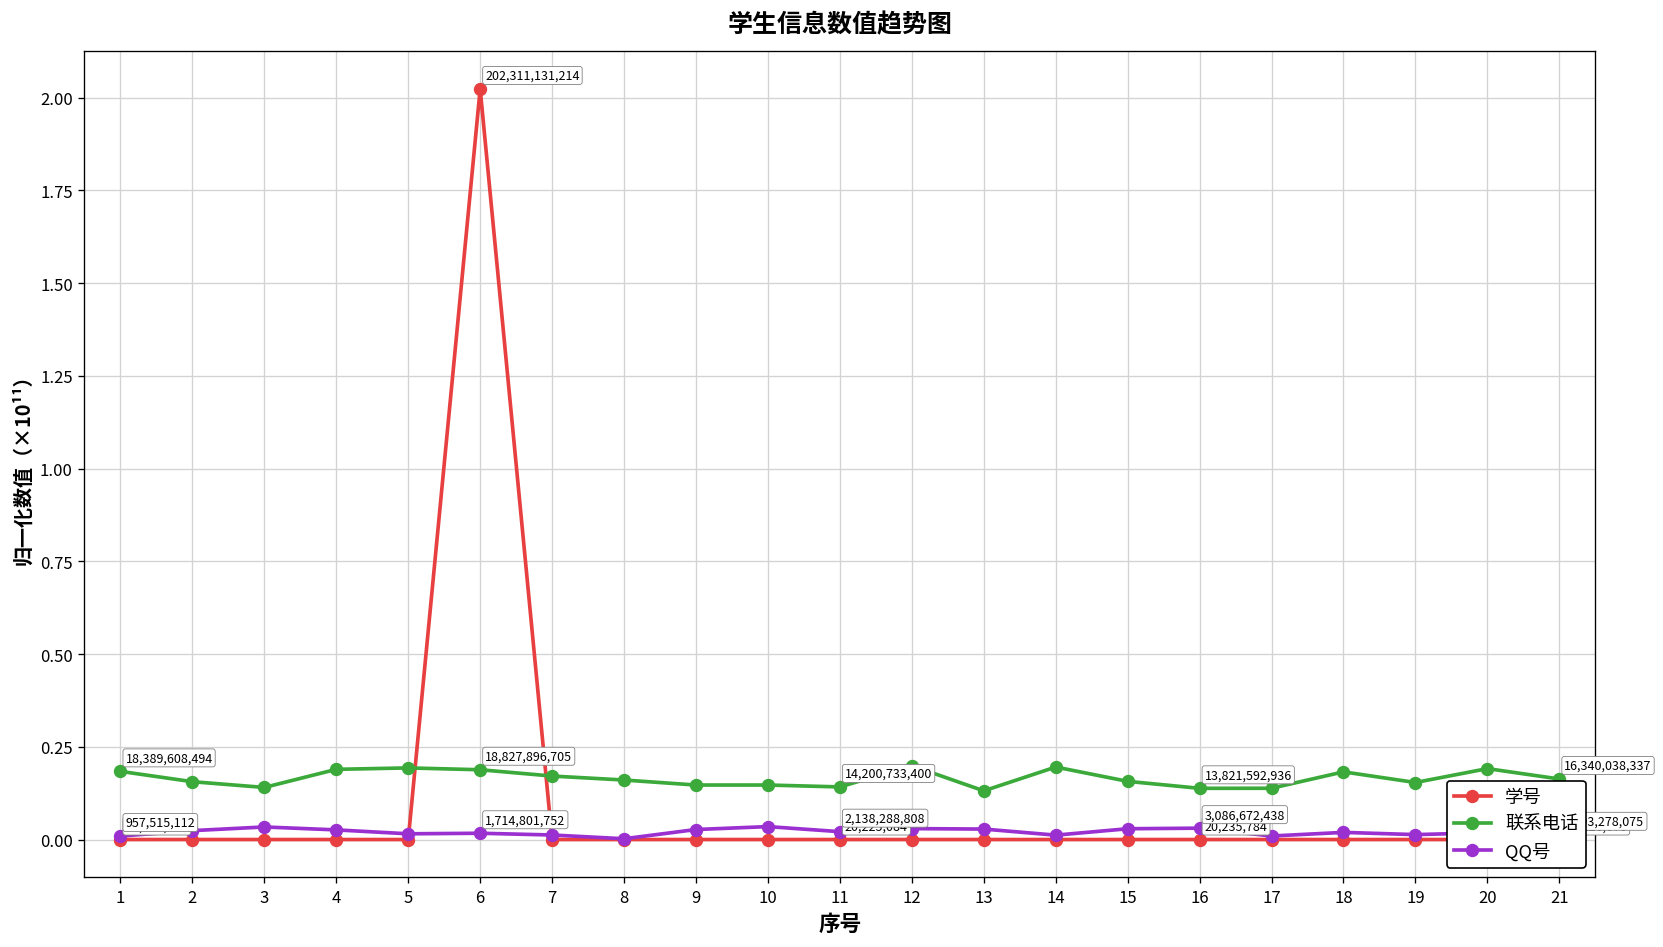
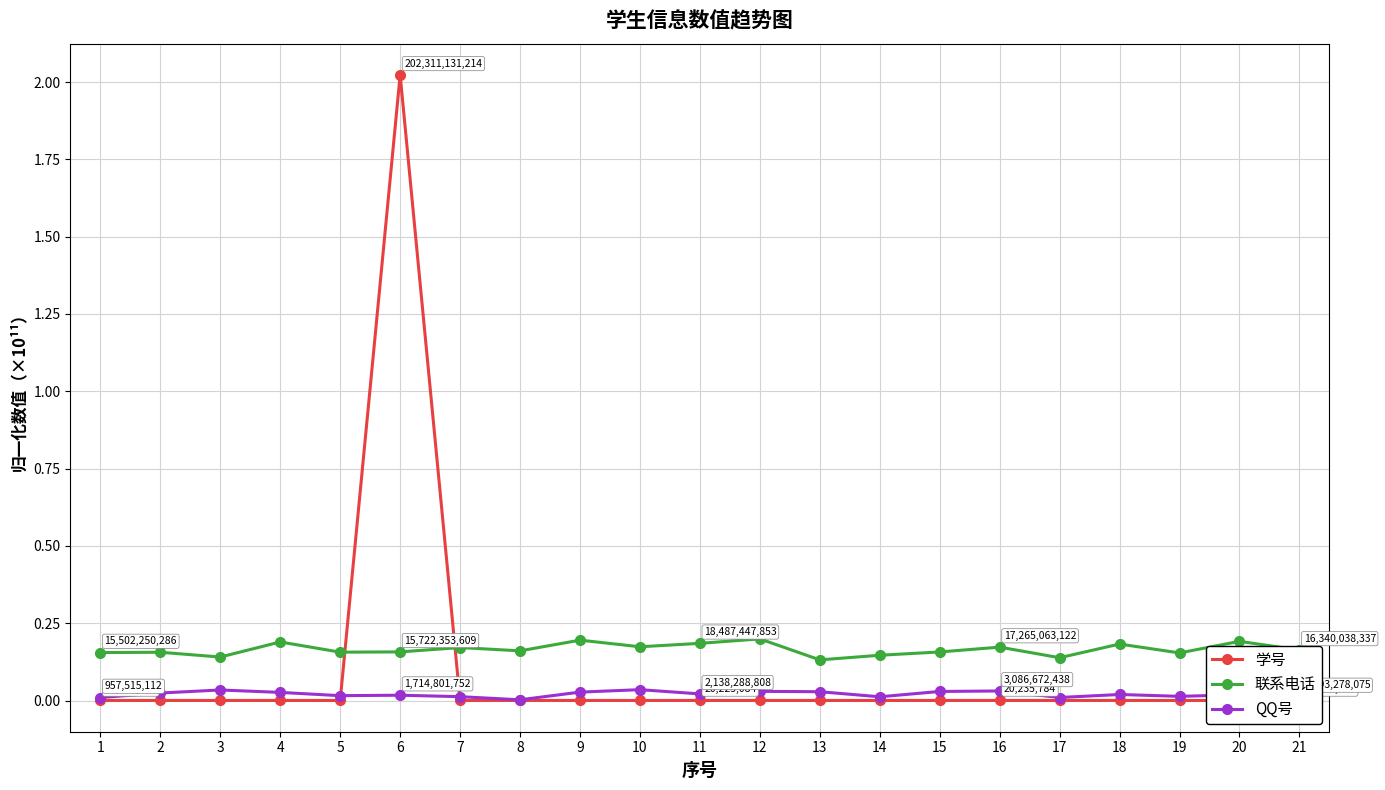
  {
    "学号": {
      "1": "0.00",
      "2": "0.00",
      "3": "0.00",
      "4": "0.00",
      "5": "0.00",
      "7": "0.00",
      "9": "0.00",
      "10": "0.00",
      "11": "0.00",
      "12": "0.00",
      "13": "0.00",
      "14": "0.00",
      "15": "0.00",
      "16": "0.00",
      "17": "0.00",
      "18": "0.00",
      "19": "0.00"
    },
    "联系电话": {
-     "1": "18,389,608,494",
-     "5": "0.19",
-     "6": "18,827,896,705",
-     "9": "0.15",
-     "10": "0.15",
-     "11": "14,200,733,400",
-     "14": "0.20",
-     "16": "13,821,592,936"
+     "1": "15,502,250,286",
+     "5": "0.16",
+     "6": "15,722,353,609",
+     "9": "0.20",
+     "10": "0.17",
+     "11": "18,487,447,853",
+     "14": "0.15",
+     "16": "17,265,063,122"
    },
    "QQ号": {
      "1": "0.01",
      "3": "0.03",
      "4": "0.03",
      "5": "0.02",
      "9": "0.03",
      "10": "0.04",
      "11": "0.02",
      "13": "0.03",
      "14": "0.01",
      "15": "0.03",
      "17": "0.01",
      "18": "0.02",
      "19": "0.01"
    }
  }
